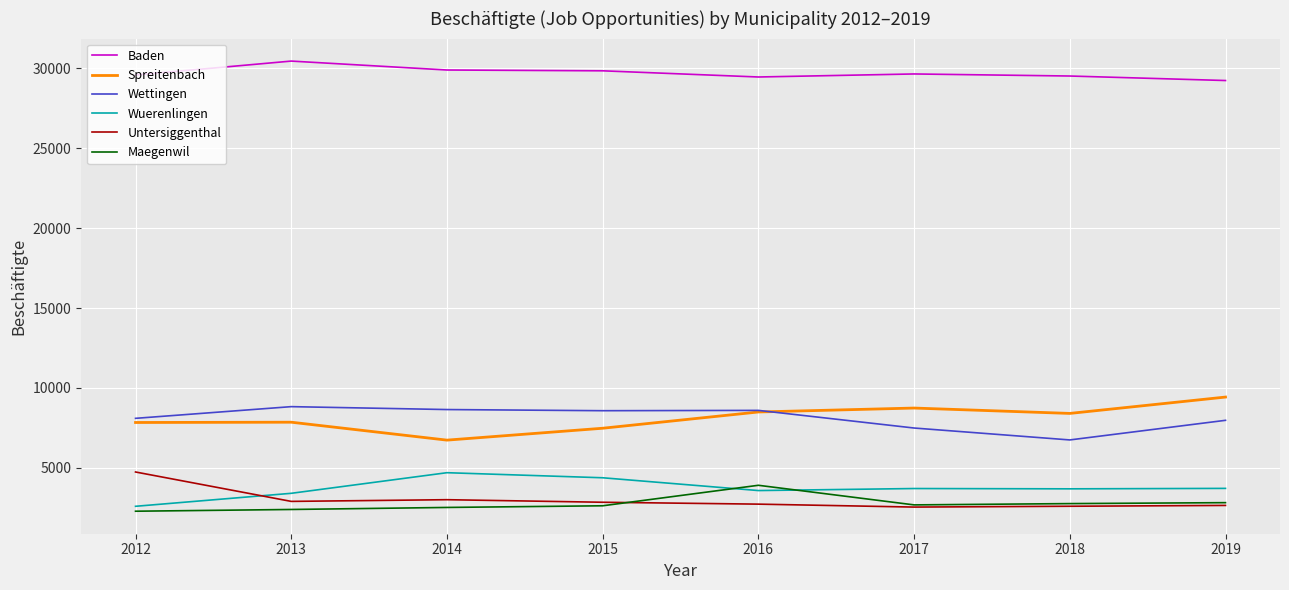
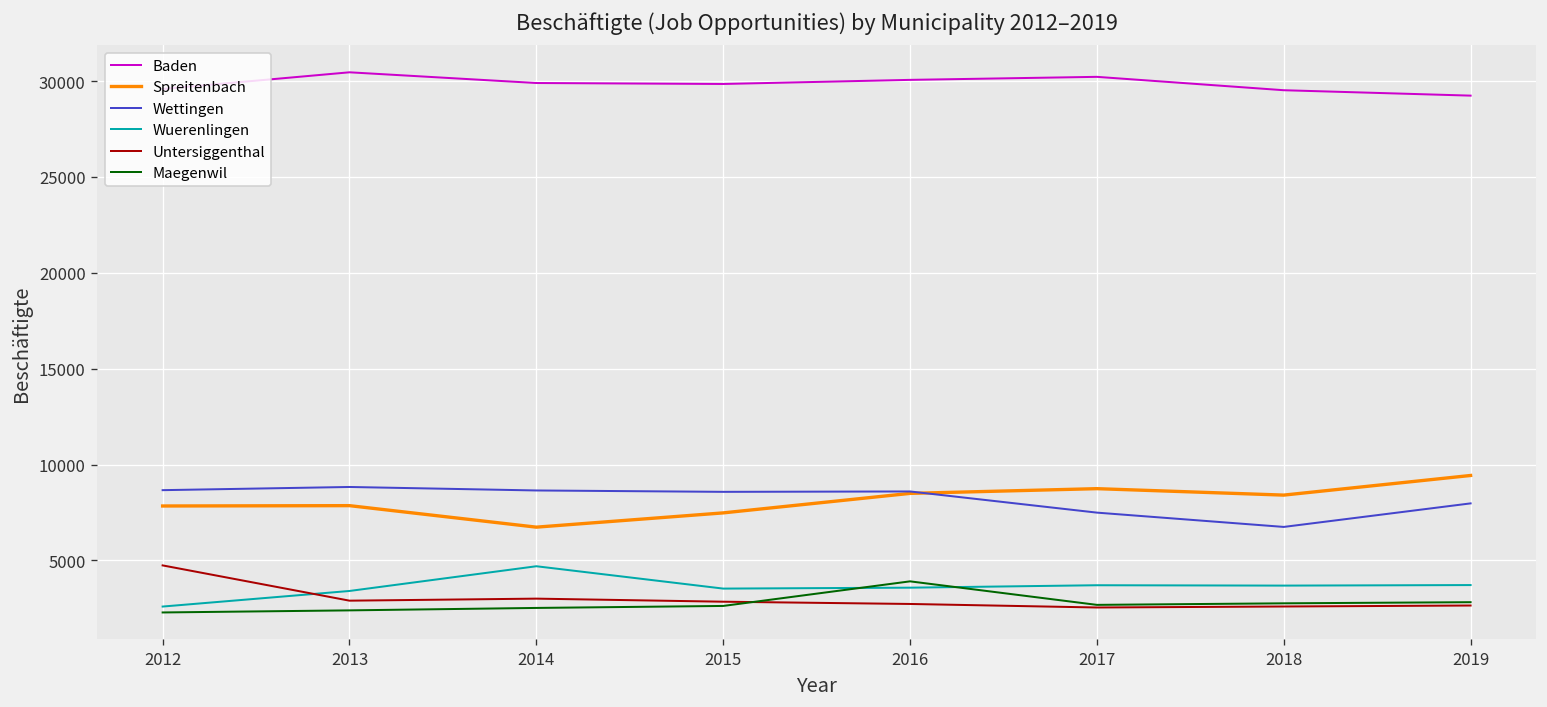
  {
    "Baden": {
      "2013": 30500,
      "2014": 29900,
      "2015": 29900,
-     "2016": 29500,
-     "2017": 29700,
+     "2016": 30100,
+     "2017": 30200,
      "2018": 29500,
      "2019": 29200
    },
    "Spreitenbach": {
      "2012": 7800,
      "2013": 7900,
      "2014": 6700,
      "2015": 7500,
      "2017": 8700,
      "2018": 8400,
      "2019": 9400
    },
    "Wettingen": {
-     "2012": 8100,
+     "2012": 8700,
      "2013": 8800,
      "2014": 8600,
      "2015": 8600,
      "2017": 7500,
      "2018": 6700,
      "2019": 8000
    },
    "Wuerenlingen": {
      "2012": 2600,
      "2013": 3400,
      "2014": 4700,
-     "2015": 4400,
+     "2015": 3500,
      "2016": 3600,
      "2017": 3700,
      "2018": 3700,
      "2019": 3700
    },
    "Untersiggenthal": {
      "2012": 4700,
      "2013": 2900,
      "2014": 3000,
      "2015": 2800,
      "2016": 2700,
      "2018": 2600,
      "2019": 2600
    },
    "Maegenwil": {
      "2012": 2300,
      "2013": 2400,
      "2014": 2500,
      "2015": 2600,
      "2016": 3900,
      "2018": 2800,
      "2019": 2800
    }
  }
